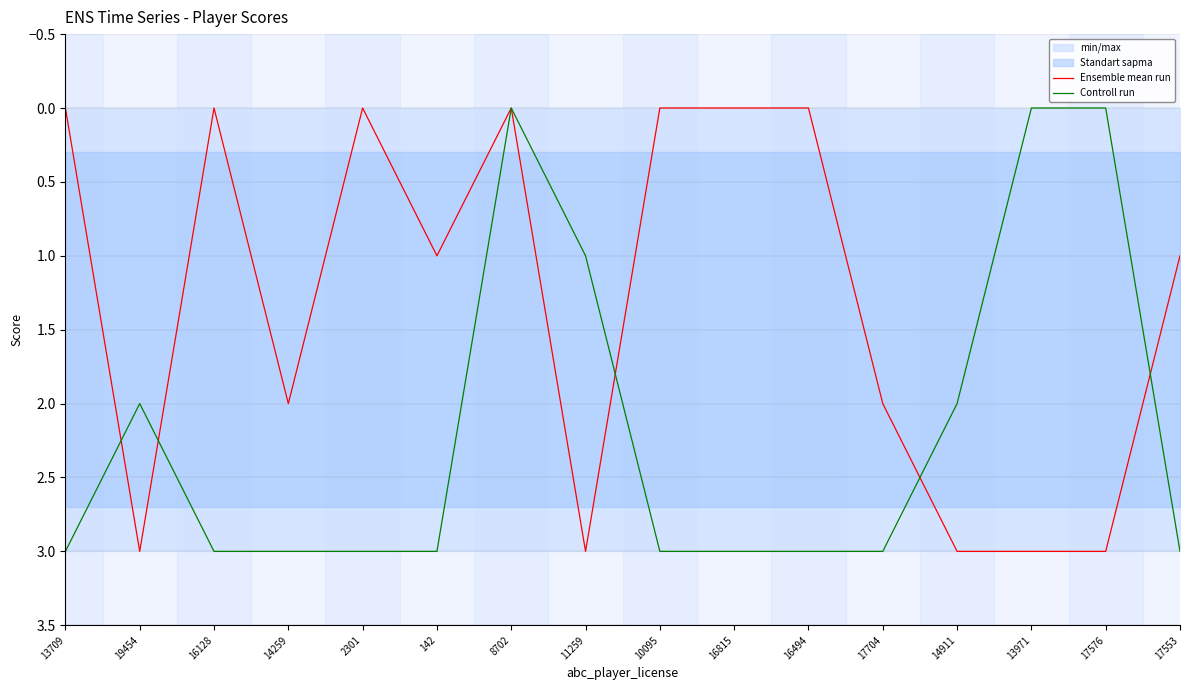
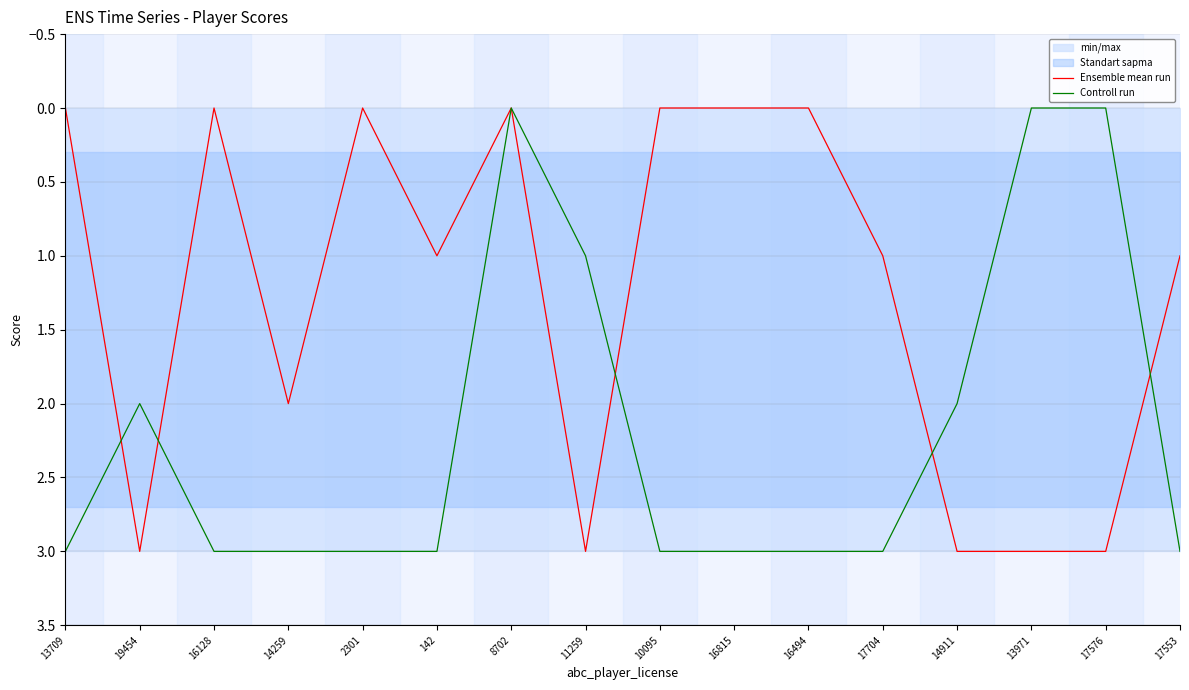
  {
    "Ensemble mean run": {
      "13709": 0,
      "16128": 0,
      "14259": 2,
      "2301": 0,
      "142": 1,
      "10095": 0,
      "16815": 0,
      "16494": 0,
-     "17704": 2,
+     "17704": 1,
      "17553": 1
    },
    "Controll run": {
      "19454": 2,
      "11259": 1,
      "14911": 2,
      "13971": 0,
      "17576": 0
    }
  }
